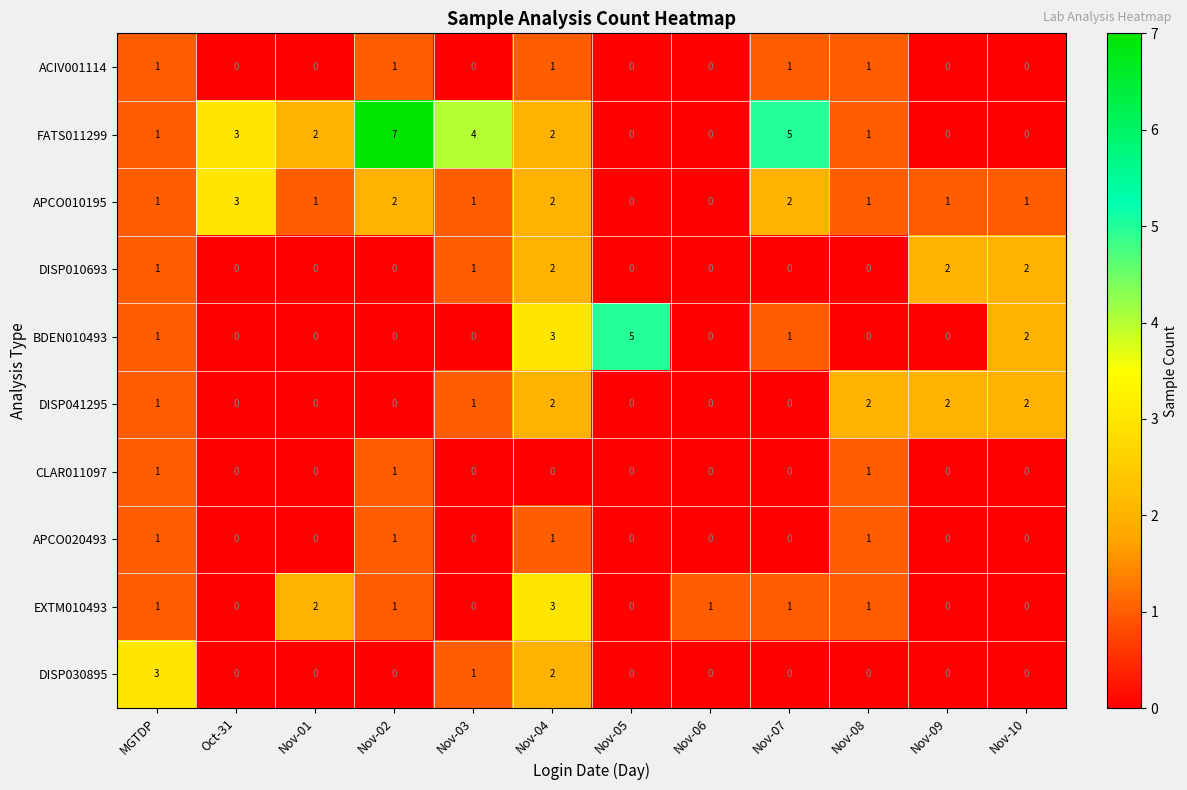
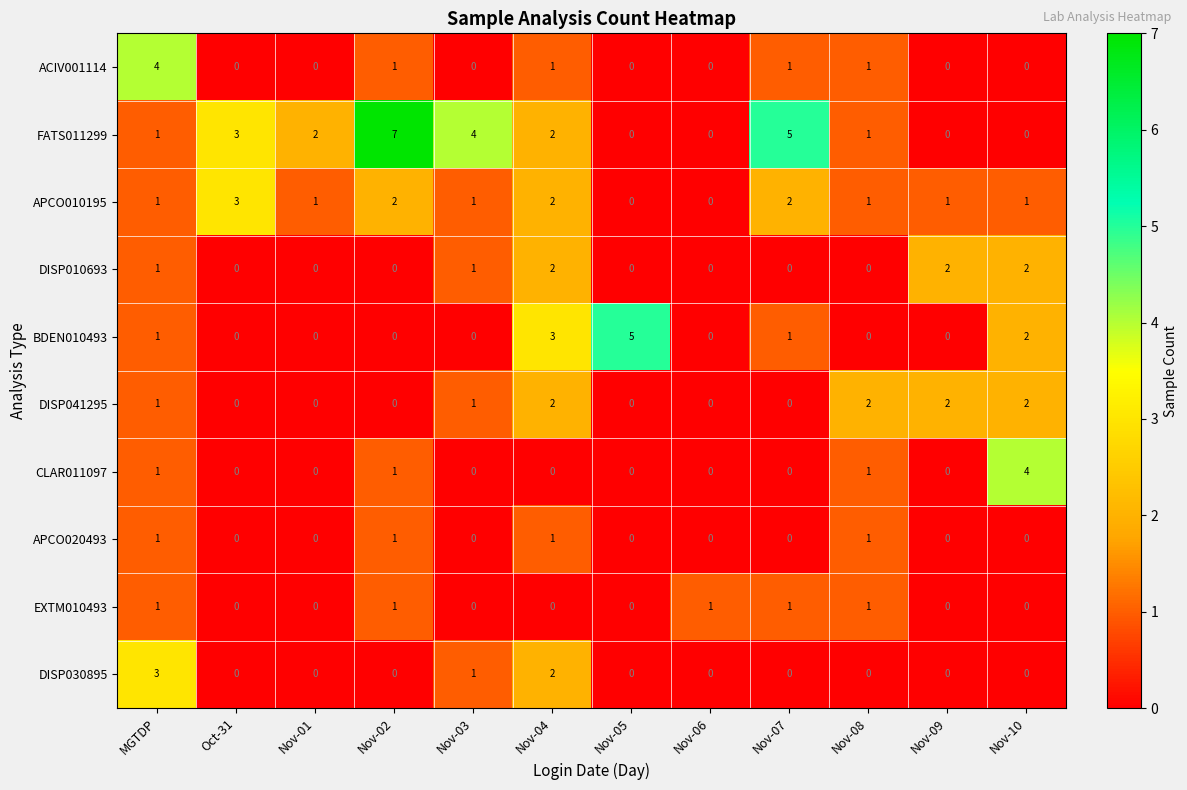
  {
    "ACIV001114": {
-     "MGTDP": 1,
+     "MGTDP": 4,
      "Oct-31": 0,
      "Nov-01": 0,
      "Nov-02": 1,
      "Nov-03": 0,
      "Nov-04": 1,
      "Nov-05": 0,
      "Nov-06": 0,
      "Nov-07": 1,
      "Nov-08": 1,
      "Nov-09": 0,
      "Nov-10": 0
    },
    "FATS011299": {
      "MGTDP": 1,
      "Oct-31": 3,
      "Nov-01": 2,
      "Nov-02": 7,
      "Nov-03": 4,
      "Nov-04": 2,
      "Nov-05": 0,
      "Nov-06": 0,
      "Nov-07": 5,
      "Nov-08": 1,
      "Nov-09": 0,
      "Nov-10": 0
    },
    "APCO010195": {
      "MGTDP": 1,
      "Oct-31": 3,
      "Nov-01": 1,
      "Nov-02": 2,
      "Nov-03": 1,
      "Nov-04": 2,
      "Nov-05": 0,
      "Nov-06": 0,
      "Nov-07": 2,
      "Nov-08": 1,
      "Nov-09": 1,
      "Nov-10": 1
    },
    "DISP010693": {
      "MGTDP": 1,
      "Oct-31": 0,
      "Nov-01": 0,
      "Nov-02": 0,
      "Nov-03": 1,
      "Nov-04": 2,
      "Nov-05": 0,
      "Nov-06": 0,
      "Nov-07": 0,
      "Nov-08": 0,
      "Nov-09": 2,
      "Nov-10": 2
    },
    "BDEN010493": {
      "MGTDP": 1,
      "Oct-31": 0,
      "Nov-01": 0,
      "Nov-02": 0,
      "Nov-03": 0,
      "Nov-04": 3,
      "Nov-05": 5,
      "Nov-06": 0,
      "Nov-07": 1,
      "Nov-08": 0,
      "Nov-09": 0,
      "Nov-10": 2
    },
    "DISP041295": {
      "MGTDP": 1,
      "Oct-31": 0,
      "Nov-01": 0,
      "Nov-02": 0,
      "Nov-03": 1,
      "Nov-04": 2,
      "Nov-05": 0,
      "Nov-06": 0,
      "Nov-07": 0,
      "Nov-08": 2,
      "Nov-09": 2,
      "Nov-10": 2
    },
    "CLAR011097": {
      "MGTDP": 1,
      "Oct-31": 0,
      "Nov-01": 0,
      "Nov-02": 1,
      "Nov-03": 0,
      "Nov-04": 0,
      "Nov-05": 0,
      "Nov-06": 0,
      "Nov-07": 0,
      "Nov-08": 1,
      "Nov-09": 0,
-     "Nov-10": 0
+     "Nov-10": 4
    },
    "APCO020493": {
      "MGTDP": 1,
      "Oct-31": 0,
      "Nov-01": 0,
      "Nov-02": 1,
      "Nov-03": 0,
      "Nov-04": 1,
      "Nov-05": 0,
      "Nov-06": 0,
      "Nov-07": 0,
      "Nov-08": 1,
      "Nov-09": 0,
      "Nov-10": 0
    },
    "EXTM010493": {
      "MGTDP": 1,
      "Oct-31": 0,
-     "Nov-01": 2,
+     "Nov-01": 0,
      "Nov-02": 1,
      "Nov-03": 0,
-     "Nov-04": 3,
+     "Nov-04": 0,
      "Nov-05": 0,
      "Nov-06": 1,
      "Nov-07": 1,
      "Nov-08": 1,
      "Nov-09": 0,
      "Nov-10": 0
    },
    "DISP030895": {
      "MGTDP": 3,
      "Oct-31": 0,
      "Nov-01": 0,
      "Nov-02": 0,
      "Nov-03": 1,
      "Nov-04": 2,
      "Nov-05": 0,
      "Nov-06": 0,
      "Nov-07": 0,
      "Nov-08": 0,
      "Nov-09": 0,
      "Nov-10": 0
    }
  }
